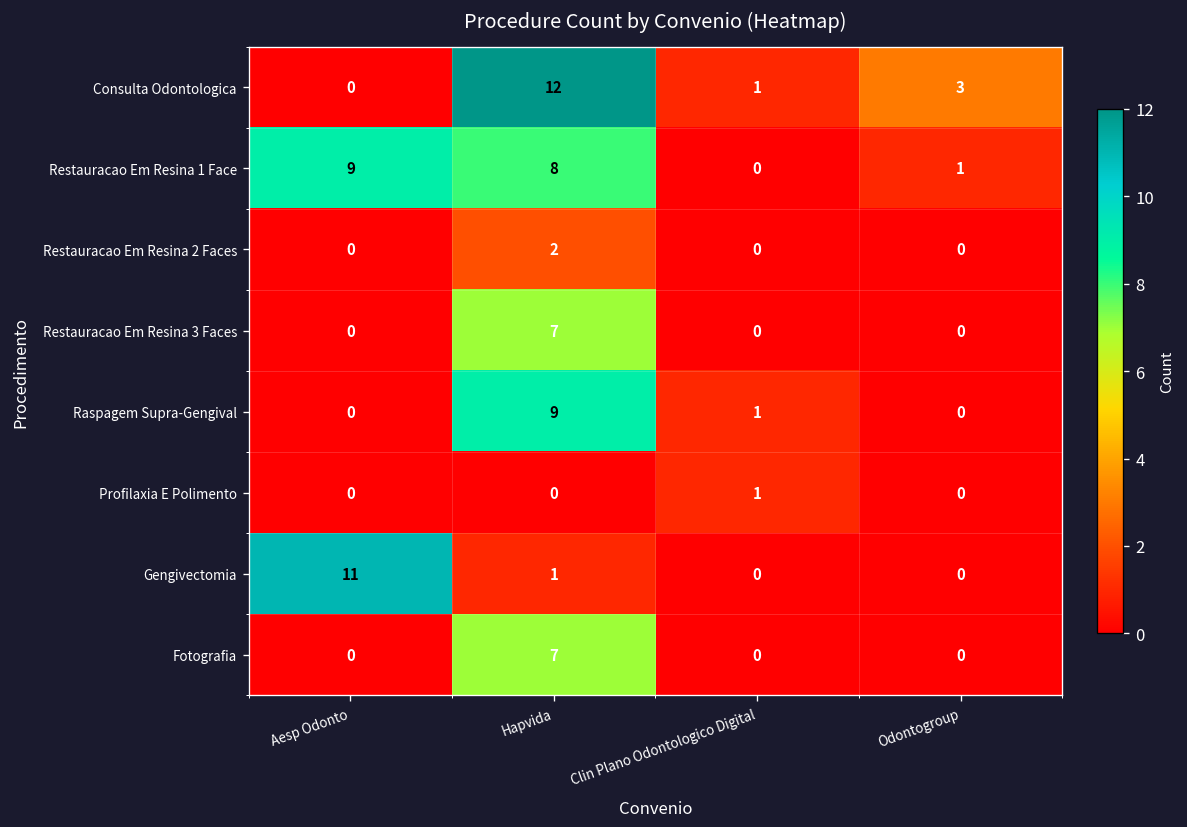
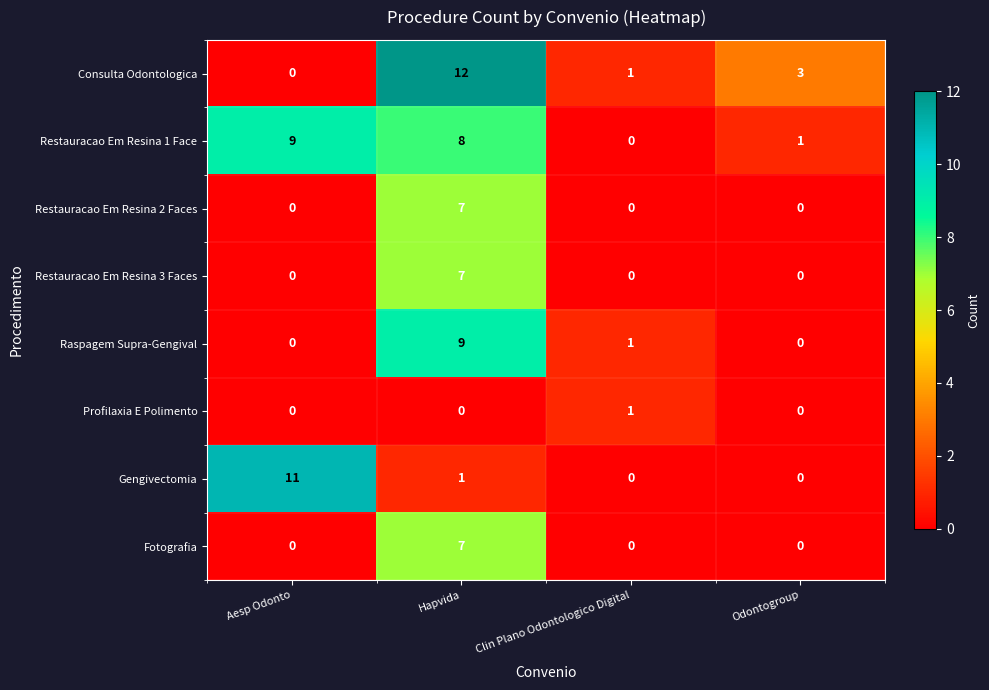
  {
    "Consulta Odontologica": {
      "Aesp Odonto": 0,
      "Hapvida": 12,
      "Clin Plano Odontologico Digital": 1,
      "Odontogroup": 3
    },
    "Restauracao Em Resina 1 Face": {
      "Aesp Odonto": 9,
      "Hapvida": 8,
      "Clin Plano Odontologico Digital": 0,
      "Odontogroup": 1
    },
    "Restauracao Em Resina 2 Faces": {
      "Aesp Odonto": 0,
-     "Hapvida": 2,
+     "Hapvida": 7,
      "Clin Plano Odontologico Digital": 0,
      "Odontogroup": 0
    },
    "Restauracao Em Resina 3 Faces": {
      "Aesp Odonto": 0,
      "Hapvida": 7,
      "Clin Plano Odontologico Digital": 0,
      "Odontogroup": 0
    },
    "Raspagem Supra-Gengival": {
      "Aesp Odonto": 0,
      "Hapvida": 9,
      "Clin Plano Odontologico Digital": 1,
      "Odontogroup": 0
    },
    "Profilaxia E Polimento": {
      "Aesp Odonto": 0,
      "Hapvida": 0,
      "Clin Plano Odontologico Digital": 1,
      "Odontogroup": 0
    },
    "Gengivectomia": {
      "Aesp Odonto": 11,
      "Hapvida": 1,
      "Clin Plano Odontologico Digital": 0,
      "Odontogroup": 0
    },
    "Fotografia": {
      "Aesp Odonto": 0,
      "Hapvida": 7,
      "Clin Plano Odontologico Digital": 0,
      "Odontogroup": 0
    }
  }
